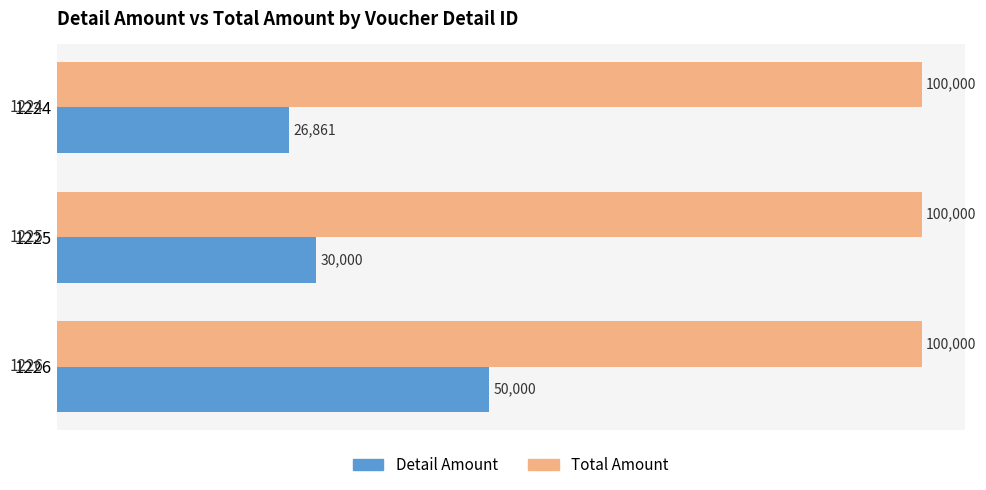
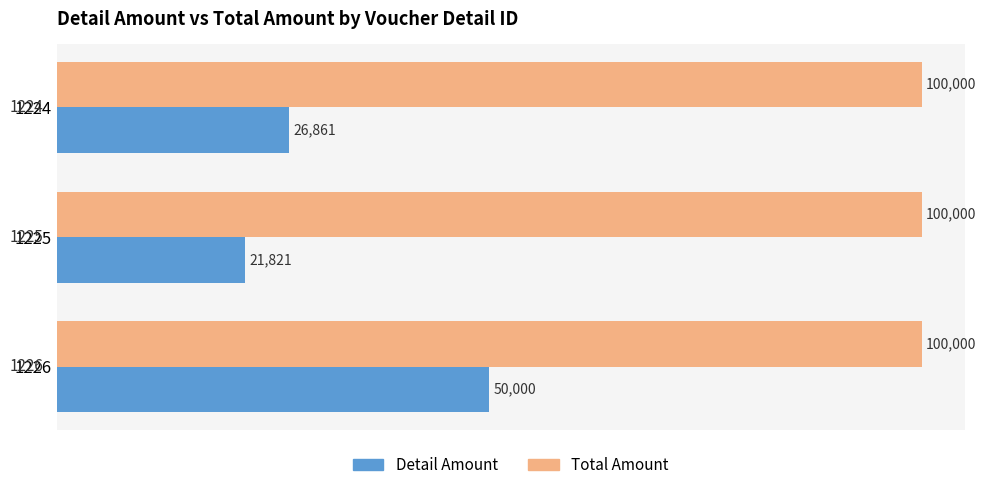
  {
    "Detail Amount": {
      "1224": "26,861",
-     "1225": "30,000",
+     "1225": "21,821",
      "1226": "50,000"
    },
    "Total Amount": {
      "1224": "100,000",
      "1225": "100,000",
      "1226": "100,000"
    }
  }
